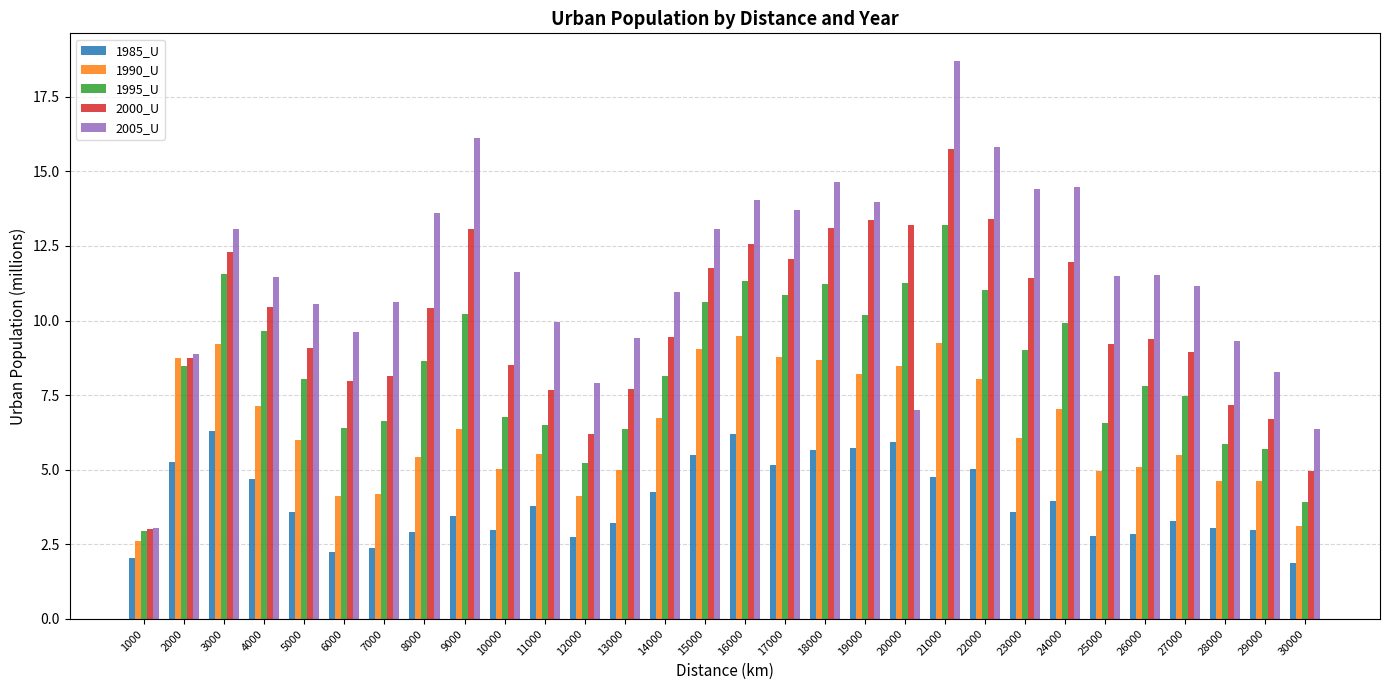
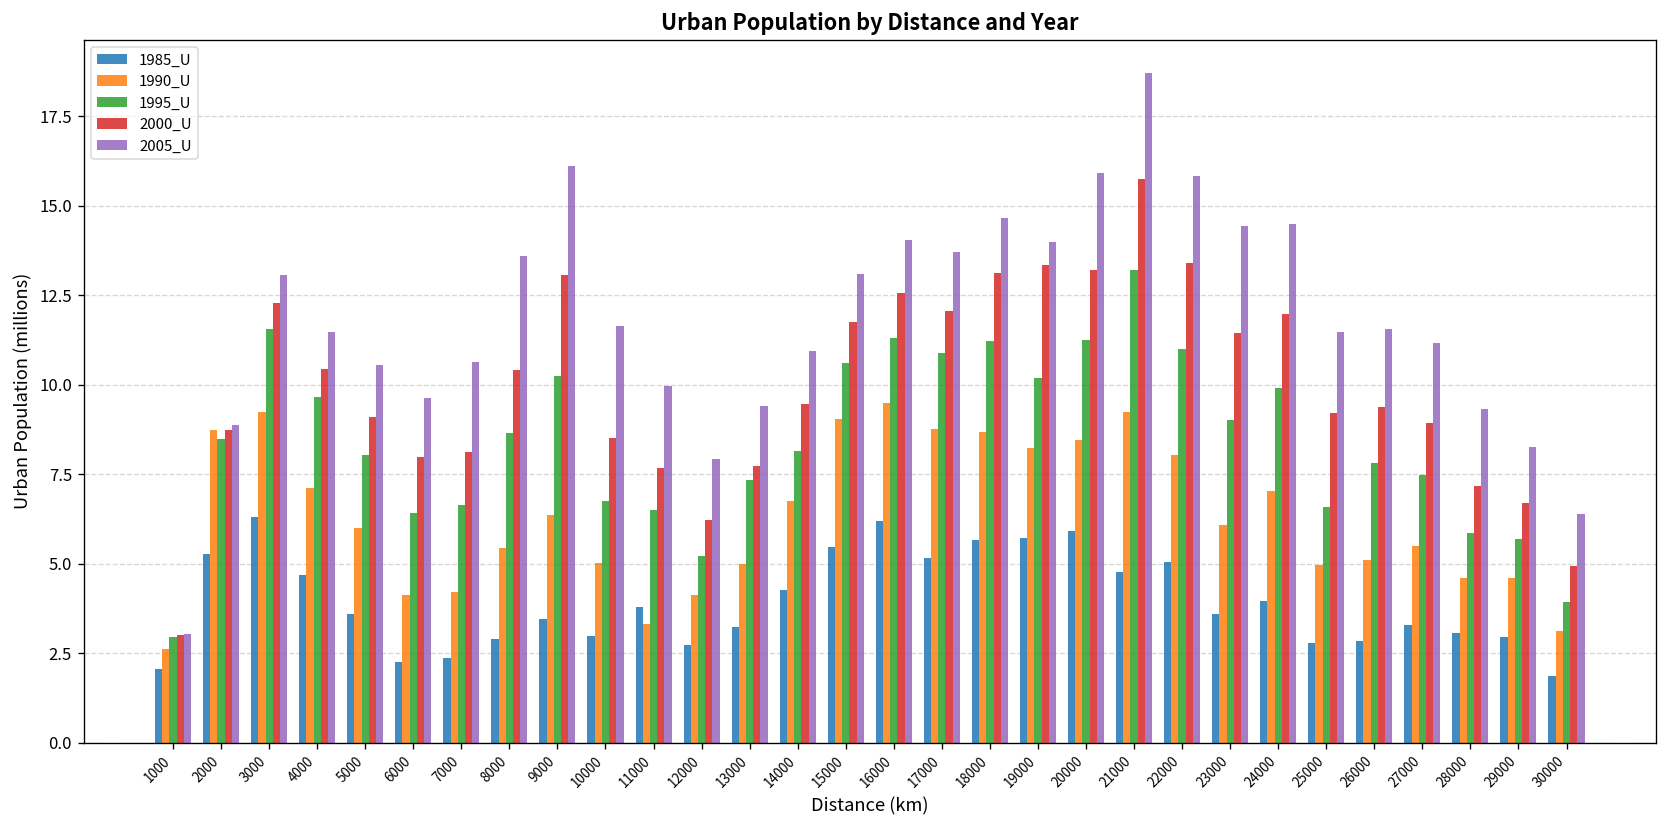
  {
    "1985_U": {
      "1000": 2.0,
      "2000": 5.3,
      "3000": 6.3,
      "4000": 4.7,
      "5000": 3.6,
      "6000": 2.3,
      "7000": 2.4,
      "8000": 2.9,
      "9000": 3.5,
      "10000": 3.0,
      "11000": 3.8,
      "12000": 2.7,
      "13000": 3.2,
      "14000": 4.3,
      "15000": 5.5,
      "16000": 6.2,
      "17000": 5.2,
      "18000": 5.7,
      "19000": 5.7,
      "20000": 5.9,
      "21000": 4.8,
      "22000": 5.0,
      "23000": 3.6,
      "24000": 4.0,
      "25000": 2.8,
      "26000": 2.8,
      "27000": 3.3,
      "28000": 3.1,
      "29000": 3.0,
      "30000": 1.9
    },
    "1990_U": {
      "1000": 2.6,
      "2000": 8.7,
      "3000": 9.2,
      "4000": 7.1,
      "5000": 6.0,
      "6000": 4.1,
      "7000": 4.2,
      "8000": 5.4,
      "9000": 6.4,
      "10000": 5.0,
-     "11000": 5.5,
+     "11000": 3.3,
      "12000": 4.1,
      "13000": 5.0,
      "14000": 6.7,
      "15000": 9.0,
      "16000": 9.5,
      "17000": 8.8,
      "18000": 8.7,
      "19000": 8.2,
      "20000": 8.5,
      "21000": 9.2,
      "22000": 8.0,
      "23000": 6.1,
      "24000": 7.0,
      "25000": 5.0,
      "26000": 5.1,
      "27000": 5.5,
      "28000": 4.6,
      "29000": 4.6,
      "30000": 3.1
    },
    "1995_U": {
      "1000": 2.9,
      "2000": 8.5,
      "3000": 11.6,
      "4000": 9.7,
      "5000": 8.0,
      "6000": 6.4,
      "7000": 6.6,
      "8000": 8.6,
      "9000": 10.2,
      "10000": 6.8,
      "11000": 6.5,
      "12000": 5.2,
-     "13000": 6.4,
+     "13000": 7.3,
      "14000": 8.2,
      "15000": 10.6,
      "16000": 11.3,
      "17000": 10.9,
      "18000": 11.2,
      "19000": 10.2,
      "20000": 11.3,
      "21000": 13.2,
      "22000": 11.0,
      "23000": 9.0,
      "24000": 9.9,
      "25000": 6.6,
      "26000": 7.8,
      "27000": 7.5,
      "28000": 5.9,
      "29000": 5.7,
      "30000": 3.9
    },
    "2000_U": {
      "1000": 3.0,
      "2000": 8.7,
      "3000": 12.3,
      "4000": 10.4,
      "5000": 9.1,
      "6000": 8.0,
      "7000": 8.1,
      "8000": 10.4,
      "9000": 13.1,
      "10000": 8.5,
      "11000": 7.7,
      "12000": 6.2,
      "13000": 7.7,
      "14000": 9.5,
      "15000": 11.7,
      "16000": 12.6,
      "17000": 12.1,
      "18000": 13.1,
      "19000": 13.4,
      "20000": 13.2,
      "21000": 15.7,
      "22000": 13.4,
      "23000": 11.4,
      "24000": 12.0,
      "25000": 9.2,
      "26000": 9.4,
      "27000": 8.9,
      "28000": 7.2,
      "29000": 6.7,
      "30000": 4.9
    },
    "2005_U": {
      "1000": 3.0,
      "2000": 8.9,
      "3000": 13.1,
      "4000": 11.5,
      "5000": 10.6,
      "6000": 9.6,
      "7000": 10.6,
      "8000": 13.6,
      "9000": 16.1,
      "10000": 11.6,
      "11000": 10.0,
      "12000": 7.9,
      "13000": 9.4,
      "14000": 10.9,
      "15000": 13.1,
      "16000": 14.0,
      "17000": 13.7,
      "18000": 14.6,
      "19000": 14.0,
-     "20000": 7.0,
+     "20000": 15.9,
      "21000": 18.7,
      "22000": 15.8,
      "23000": 14.4,
      "24000": 14.5,
      "25000": 11.5,
      "26000": 11.5,
      "27000": 11.2,
      "28000": 9.3,
      "29000": 8.3,
      "30000": 6.4
    }
  }
